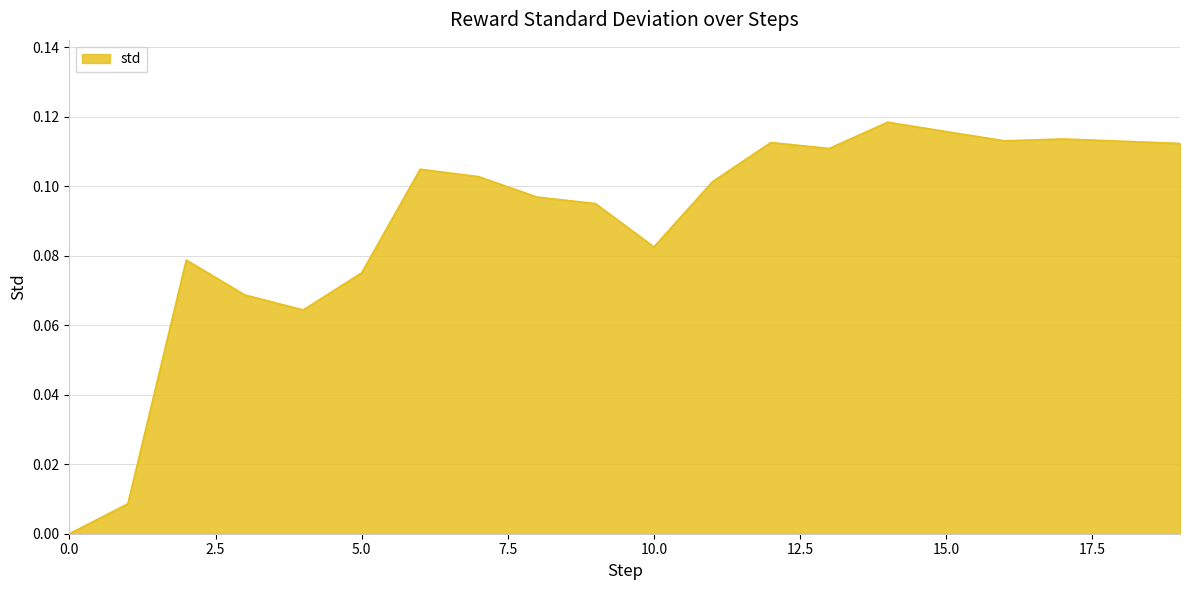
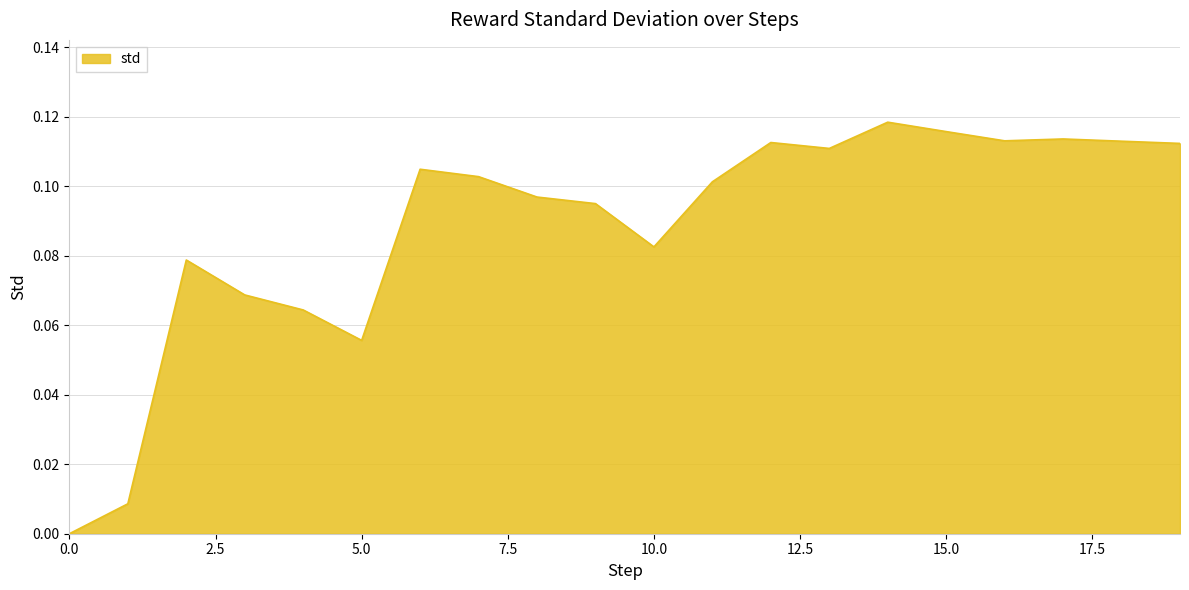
  {
    "0.0": 0.000,
-   "5.0": 0.075,
+   "5.0": 0.056,
    "10.0": 0.083,
    "15.0": 0.116
  }
